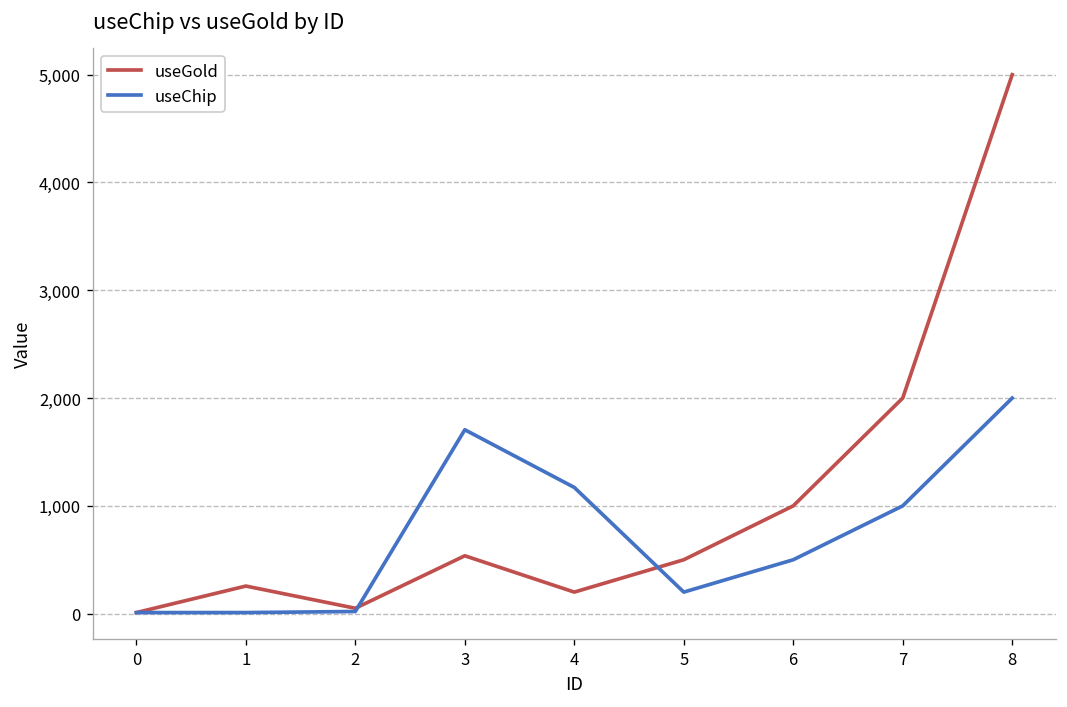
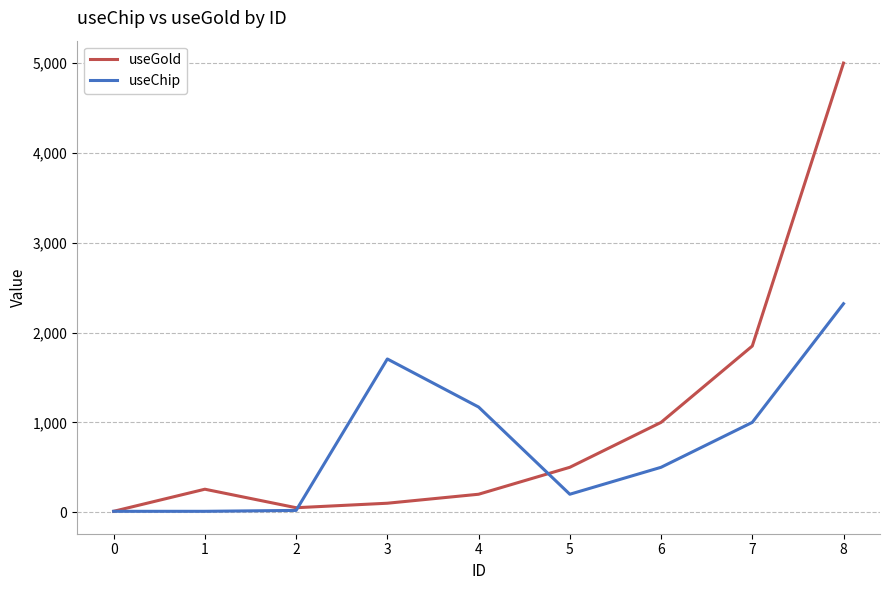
  {
    "useGold": {
      "1": "300",
      "2": "100",
-     "3": "500",
+     "3": "100",
      "4": "200",
      "5": "500",
      "6": "1,000",
-     "7": "2,000",
+     "7": "1,900",
      "8": "5,000"
    },
    "useChip": {
      "1": "0",
      "2": "0",
      "3": "1,700",
      "4": "1,200",
      "5": "200",
      "6": "500",
      "7": "1,000",
-     "8": "2,000"
+     "8": "2,300"
    }
  }
